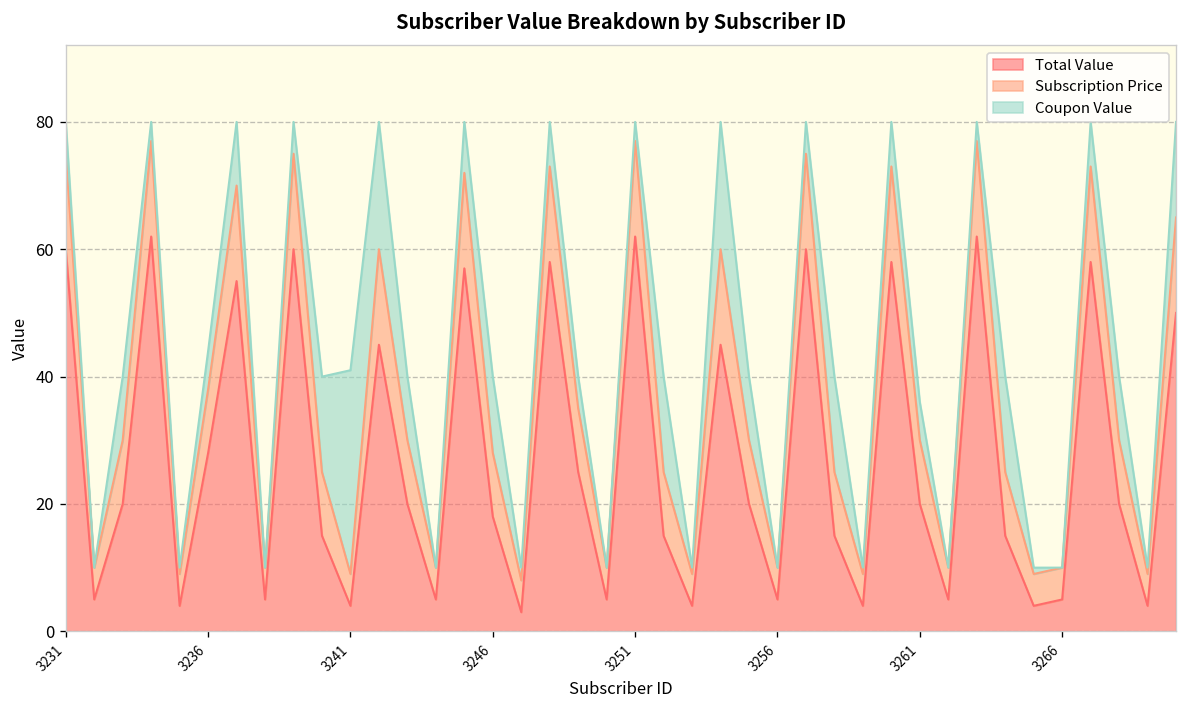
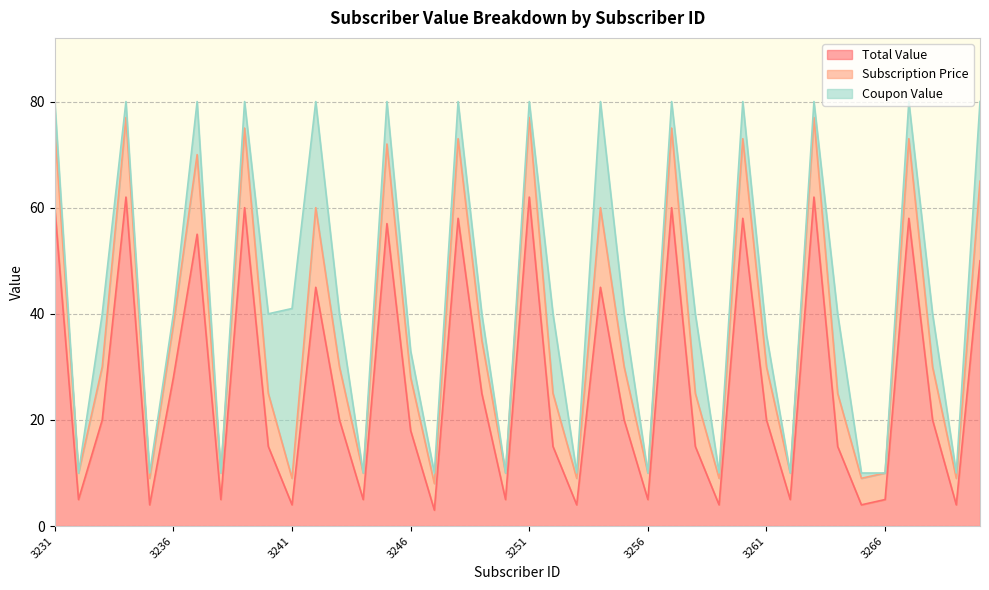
  {
    "Coupon Value": {
      "3231": 5,
-     "3236": 6,
+     "3236": 2,
      "3241": 32,
-     "3246": 12,
+     "3246": 5,
      "3251": 3,
      "3261": 6
    }
  }
